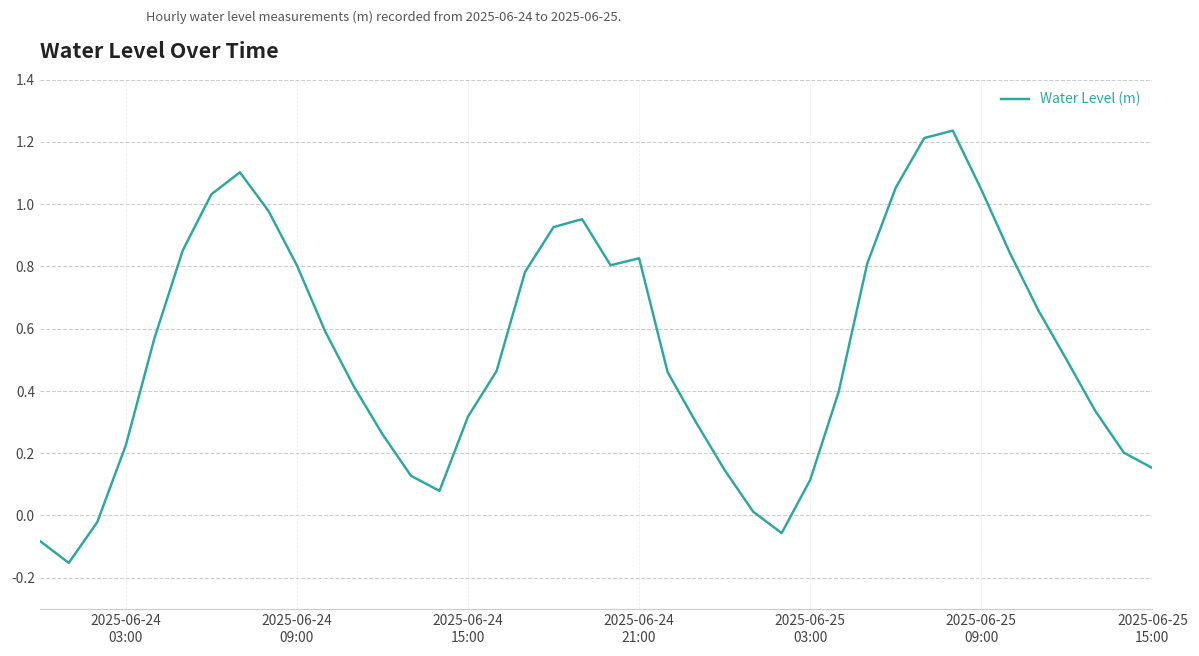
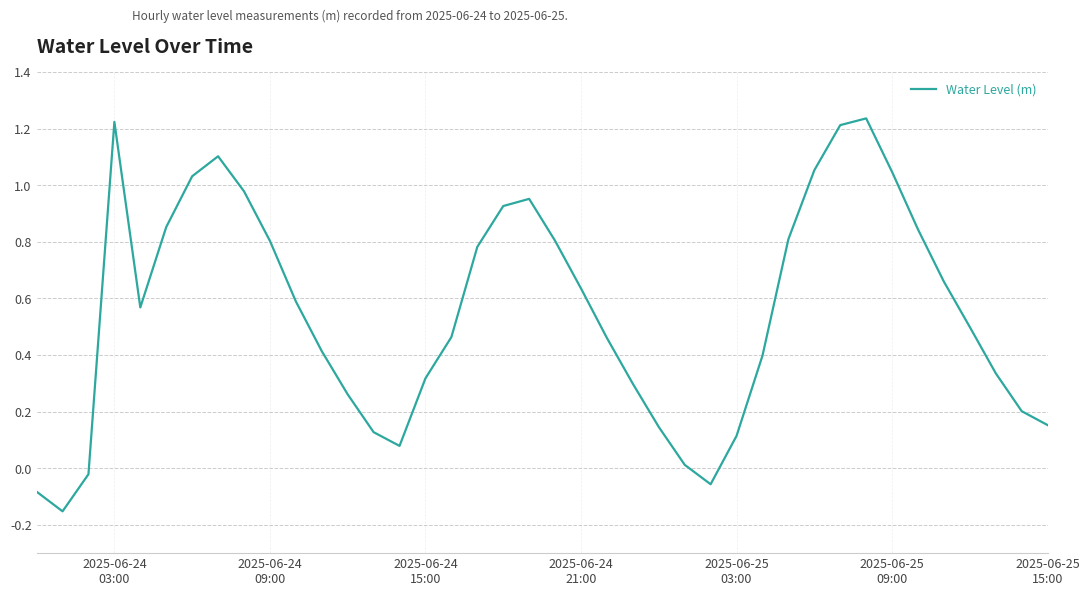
  {
-   "2025-06-24 03:00": 0.23,
+   "2025-06-24 03:00": 1.22,
    "2025-06-24 09:00": 0.80,
    "2025-06-24 15:00": 0.32,
-   "2025-06-24 21:00": 0.83,
+   "2025-06-24 21:00": 0.64,
    "2025-06-25 03:00": 0.11,
    "2025-06-25 09:00": 1.05,
    "2025-06-25 15:00": 0.15
  }
